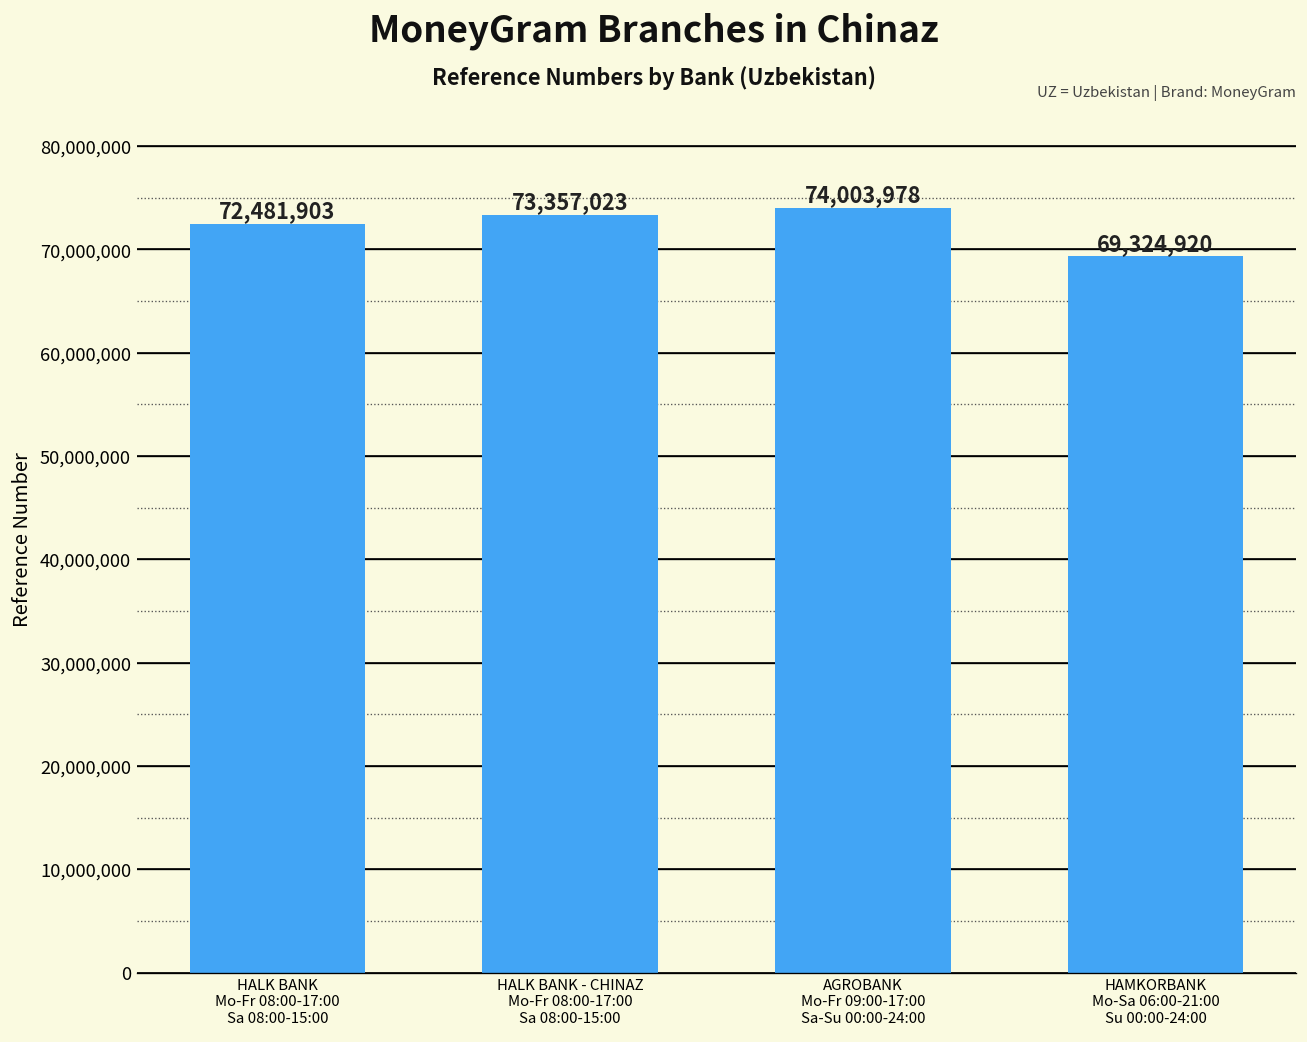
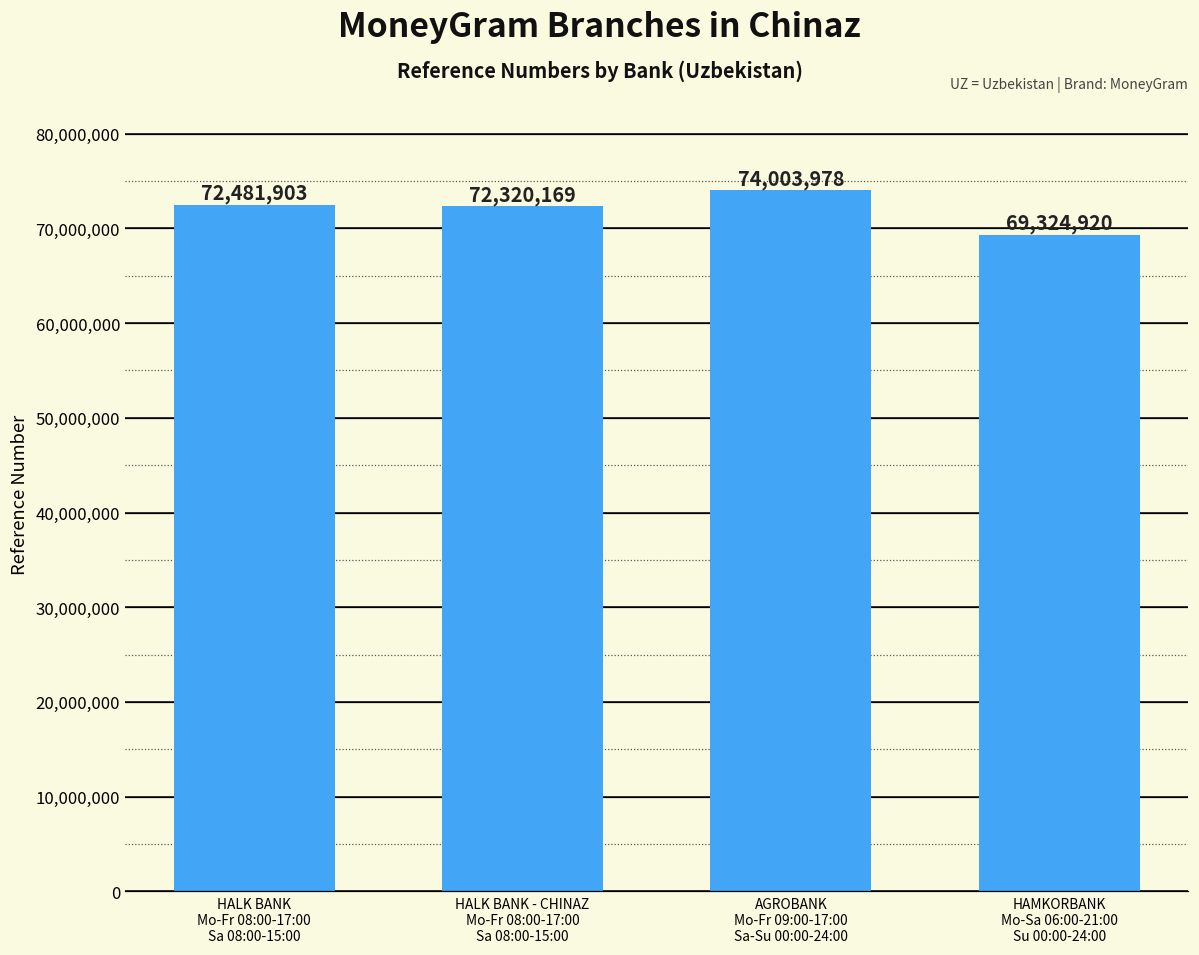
  {
    "HALK BANK Mo-Fr 08:00-17:00 Sa 08:00-15:00": "72,481,903",
-   "HALK BANK - CHINAZ Mo-Fr 08:00-17:00 Sa 08:00-15:00": "73,357,023",
+   "HALK BANK - CHINAZ Mo-Fr 08:00-17:00 Sa 08:00-15:00": "72,320,169",
    "AGROBANK Mo-Fr 09:00-17:00 Sa-Su 00:00-24:00": "74,003,978",
    "HAMKORBANK Mo-Sa 06:00-21:00 Su 00:00-24:00": "69,324,920"
  }
